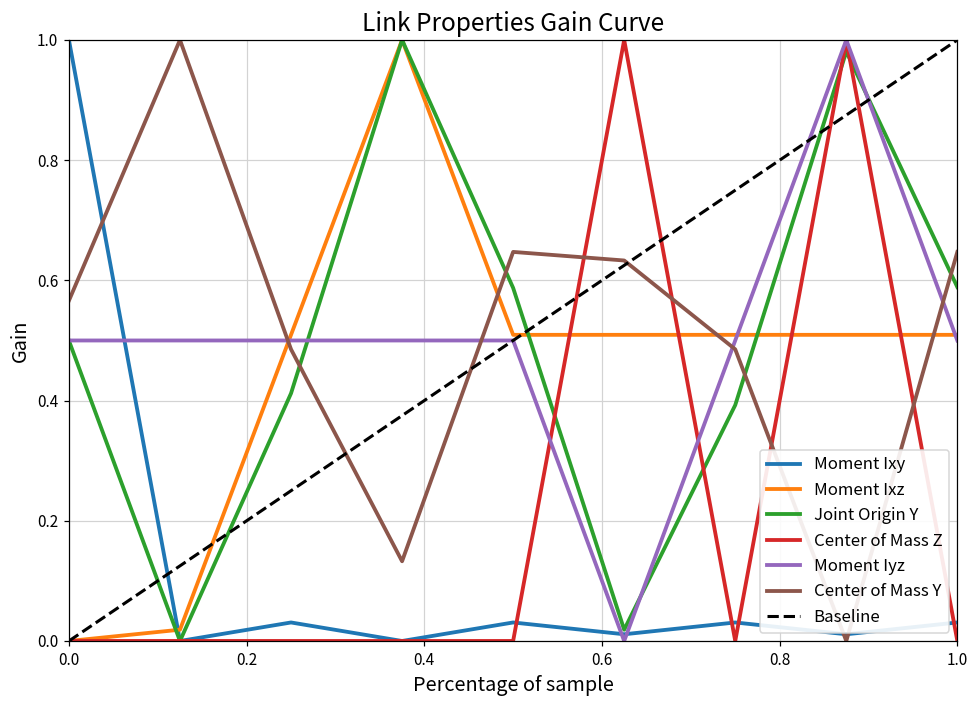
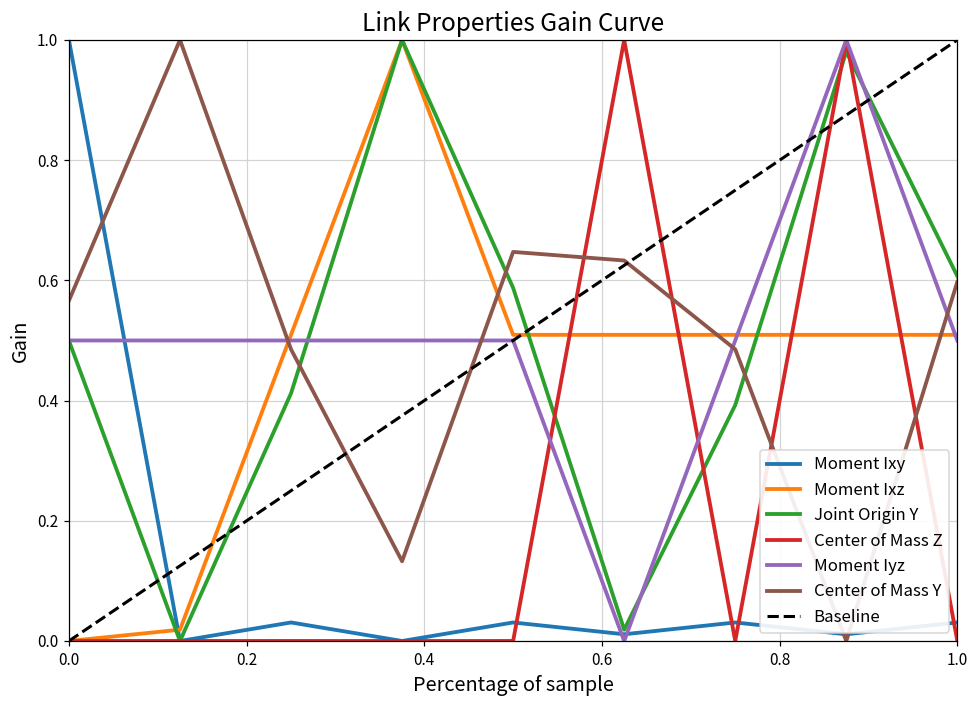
  {
    "Moment Ixy": {
      "0.0": 1.00,
      "1.0": 0.03
    },
    "Moment Ixz": {
      "1.0": 0.51
    },
    "Joint Origin Y": {
-     "1.0": 0.59
+     "1.0": 0.61
    },
    "Center of Mass Z": {
      "1.0": 0.00
    },
    "Moment Iyz": {
      "1.0": 0.50
    },
    "Center of Mass Y": {
      "0.0": 0.57,
-     "1.0": 0.65
+     "1.0": 0.60
    },
    "Baseline": {
      "1.0": 1.00
    }
  }
